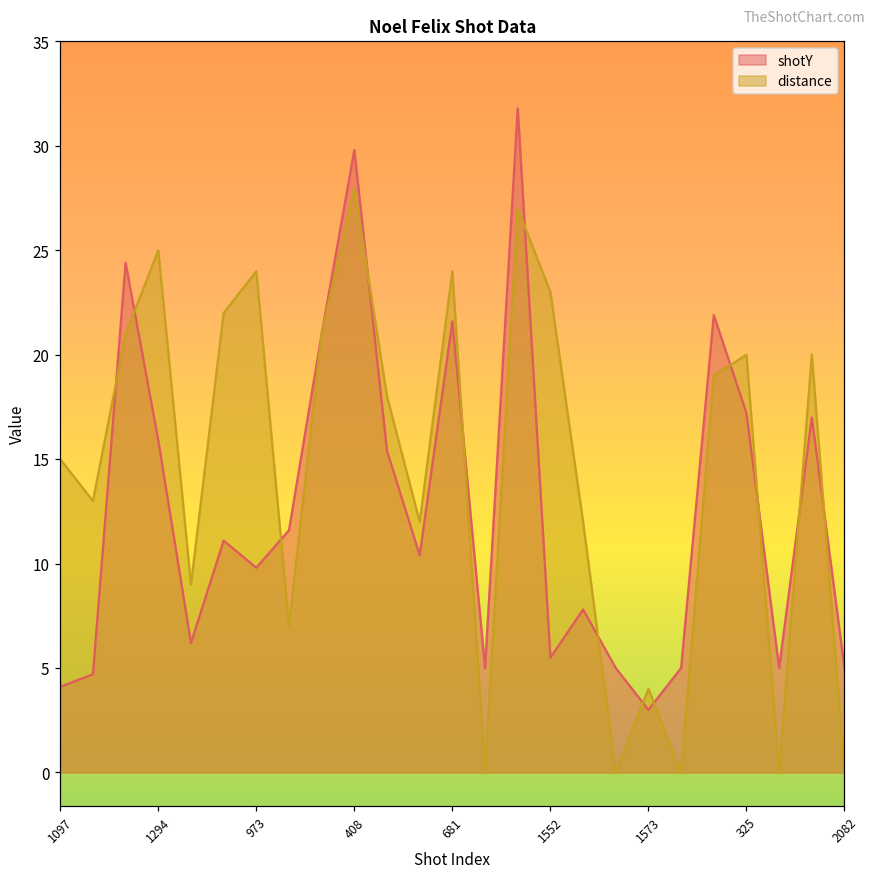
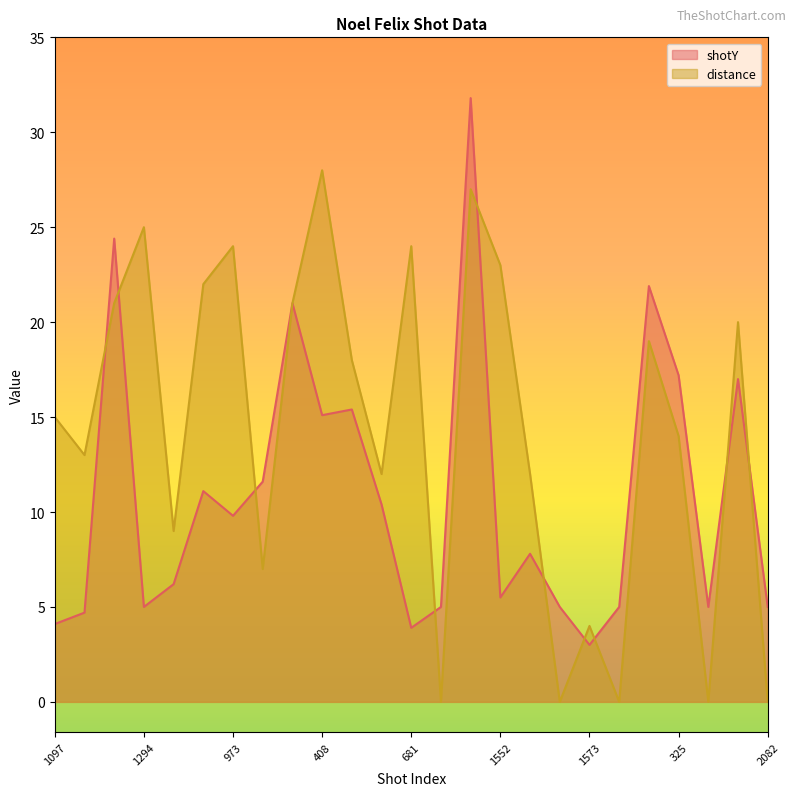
  {
    "shotY": {
      "1097": 4.1,
-     "1294": 15.9,
+     "1294": 5.0,
      "973": 9.8,
-     "408": 29.8,
-     "681": 21.6,
+     "408": 15.1,
+     "681": 3.9,
      "1552": 5.5,
      "1573": 3.0,
      "325": 17.2,
      "2082": 5.0
    },
    "distance": {
      "1097": 15,
      "1294": 25,
      "973": 24,
      "408": 28,
      "681": 24,
      "1552": 23,
      "1573": 4,
-     "325": 20,
+     "325": 14,
      "2082": 0
    }
  }
